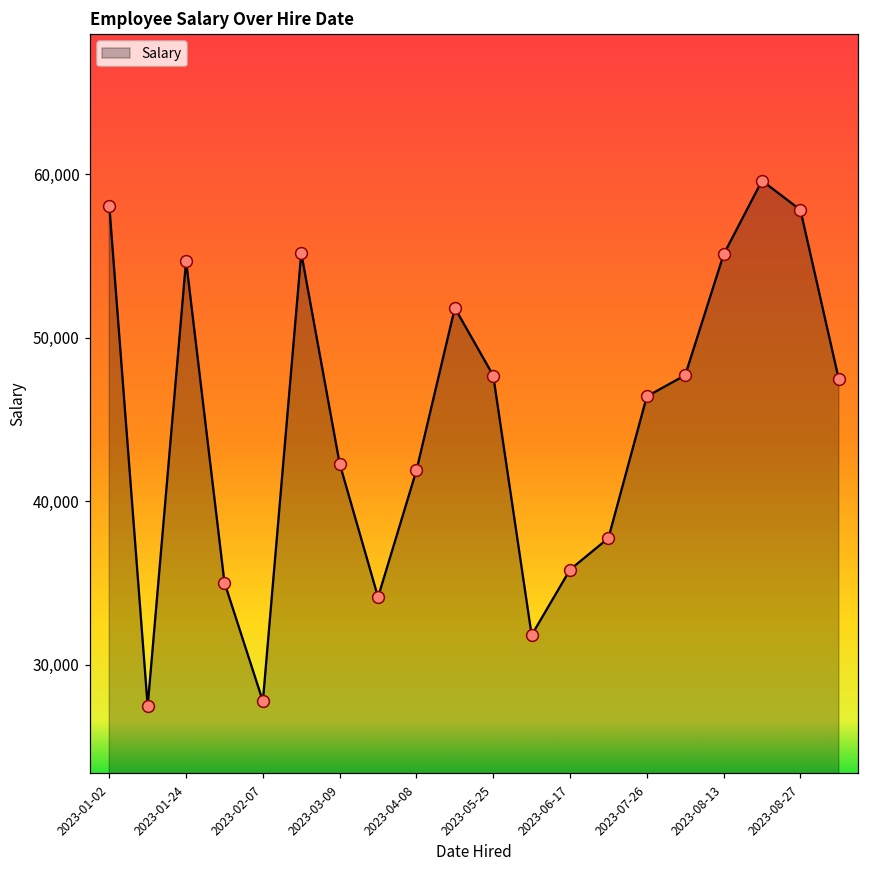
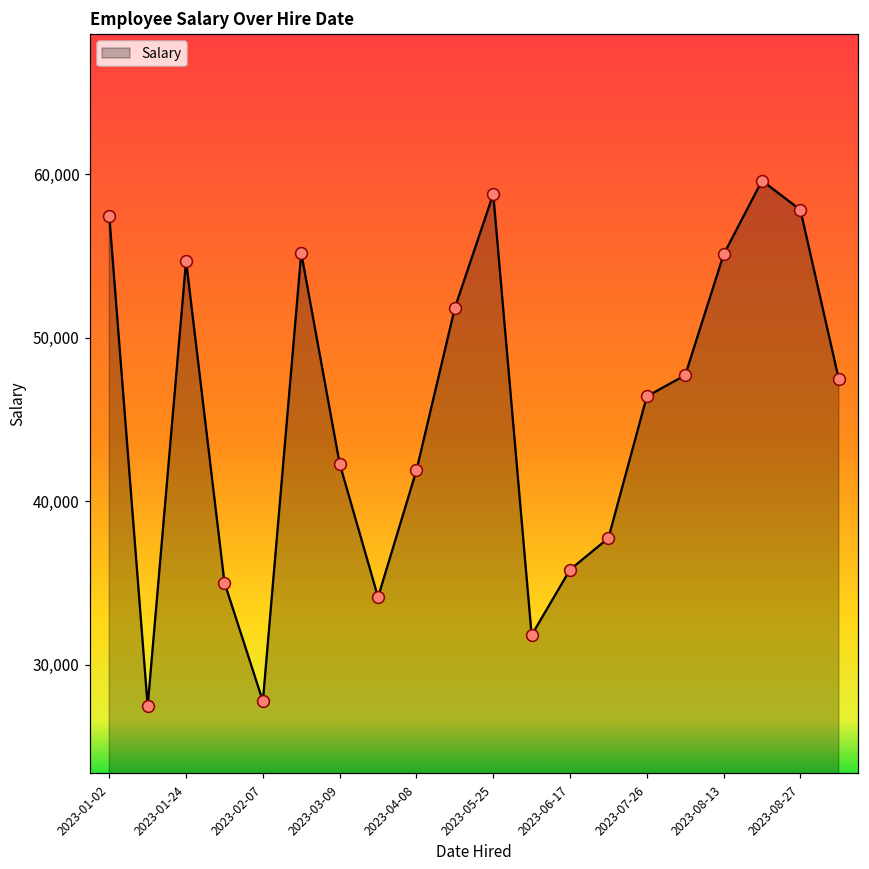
  {
-   "2023-01-02": "58,100",
+   "2023-01-02": "57,400",
    "2023-01-24": "54,700",
    "2023-02-07": "27,800",
    "2023-03-09": "42,300",
    "2023-04-08": "41,900",
-   "2023-05-25": "47,700",
+   "2023-05-25": "58,800",
    "2023-07-26": "46,400",
    "2023-08-13": "55,100",
    "2023-08-27": "57,800"
  }
